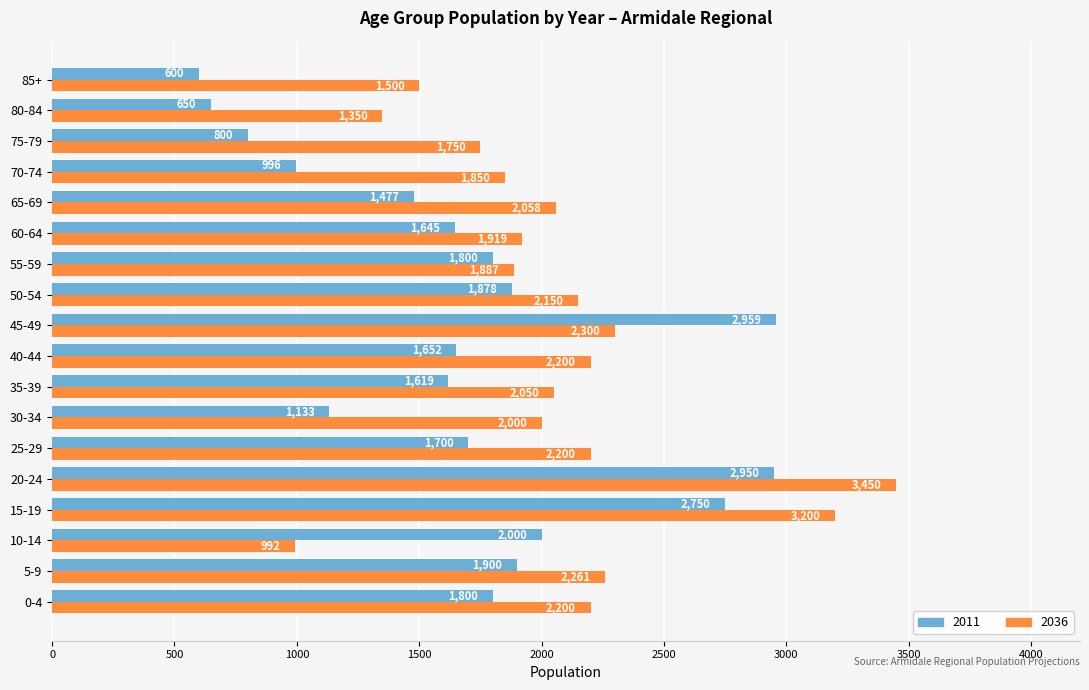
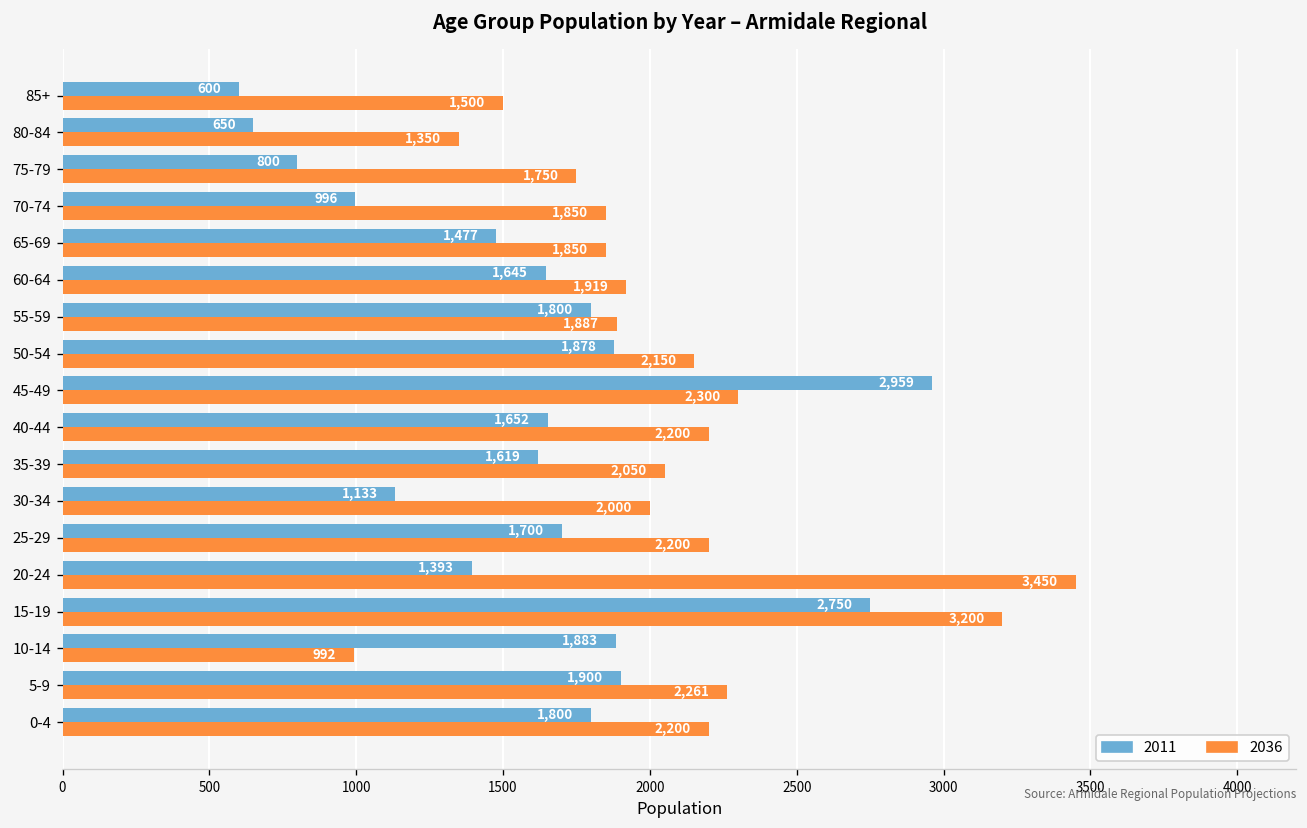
  {
    "2011": {
      "85+": "600",
      "80-84": "650",
      "75-79": "800",
      "70-74": "996",
      "65-69": "1,477",
      "60-64": "1,645",
      "55-59": "1,800",
      "50-54": "1,878",
      "45-49": "2,959",
      "40-44": "1,652",
      "35-39": "1,619",
      "30-34": "1,133",
      "25-29": "1,700",
-     "20-24": "2,950",
+     "20-24": "1,393",
      "15-19": "2,750",
-     "10-14": "2,000",
+     "10-14": "1,883",
      "5-9": "1,900",
      "0-4": "1,800"
    },
    "2036": {
      "85+": "1,500",
      "80-84": "1,350",
      "75-79": "1,750",
      "70-74": "1,850",
-     "65-69": "2,058",
+     "65-69": "1,850",
      "60-64": "1,919",
      "55-59": "1,887",
      "50-54": "2,150",
      "45-49": "2,300",
      "40-44": "2,200",
      "35-39": "2,050",
      "30-34": "2,000",
      "25-29": "2,200",
      "20-24": "3,450",
      "15-19": "3,200",
      "10-14": "992",
      "5-9": "2,261",
      "0-4": "2,200"
    }
  }
